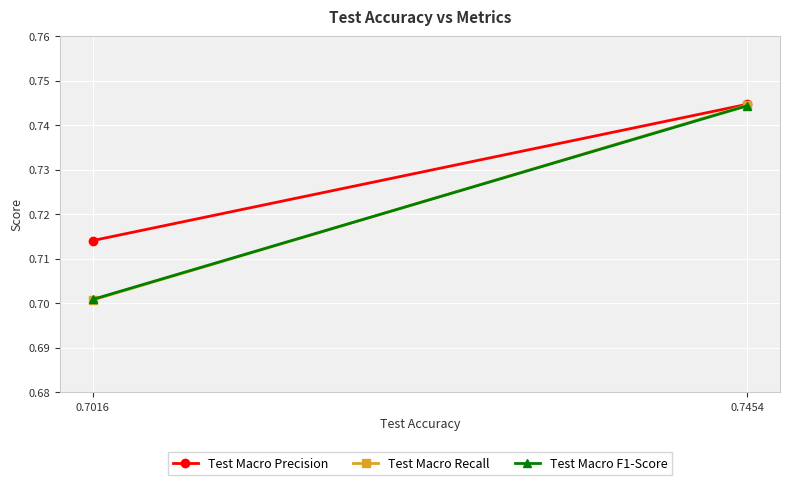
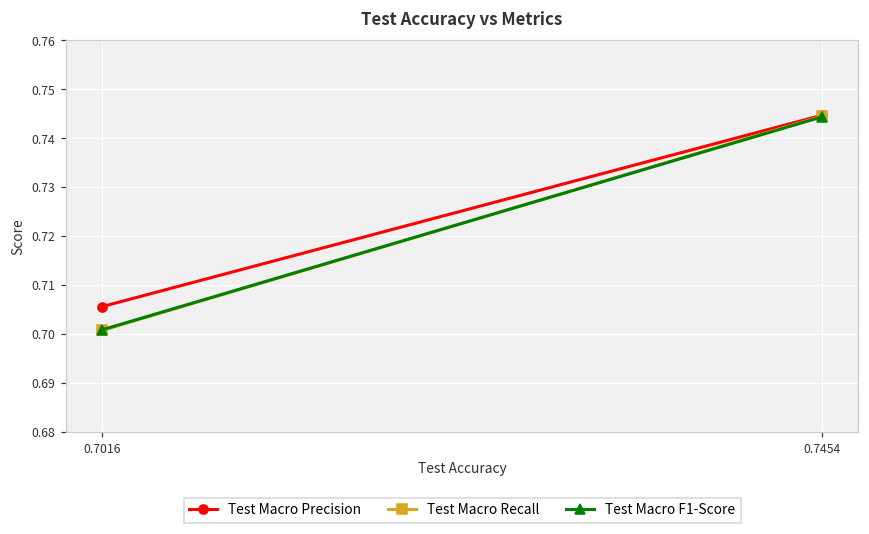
  {
    "Test Macro Precision": {
-     "0.7016": 0.714
+     "0.7016": 0.706
    }
  }
